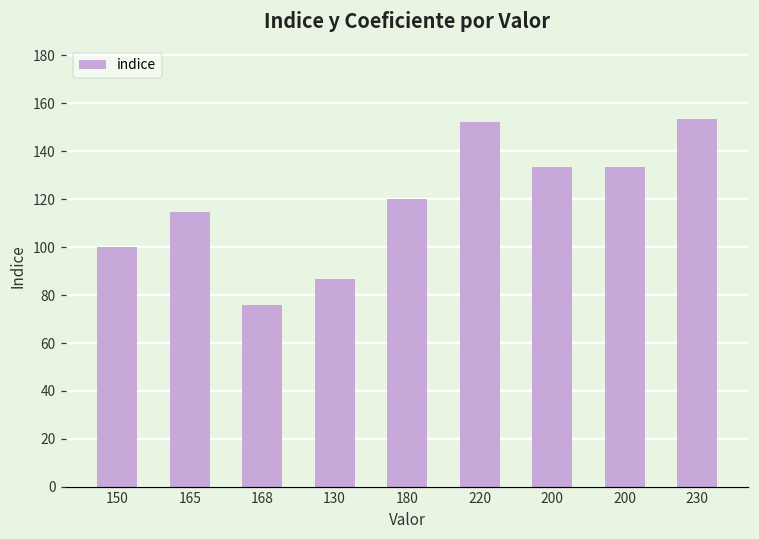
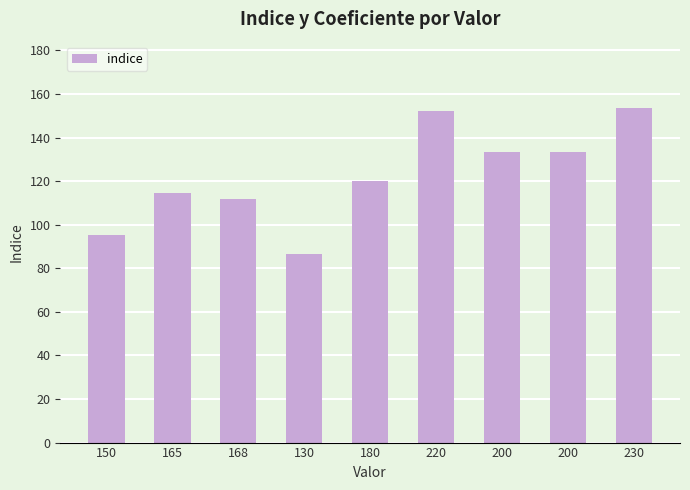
  {
-   "150": 100,
+   "150": 95,
    "165": 115,
-   "168": 76,
+   "168": 112,
    "130": 87,
    "180": 120,
    "220": 152,
    "230": 153
  }
